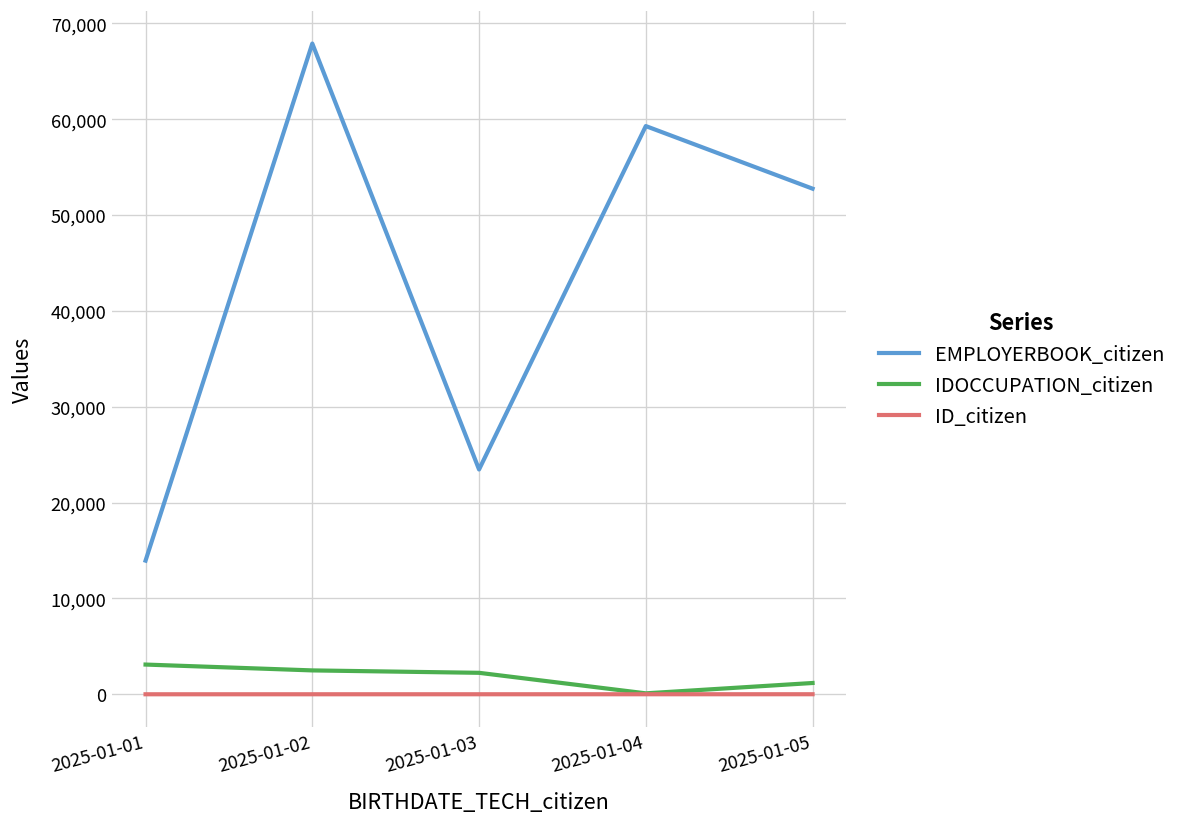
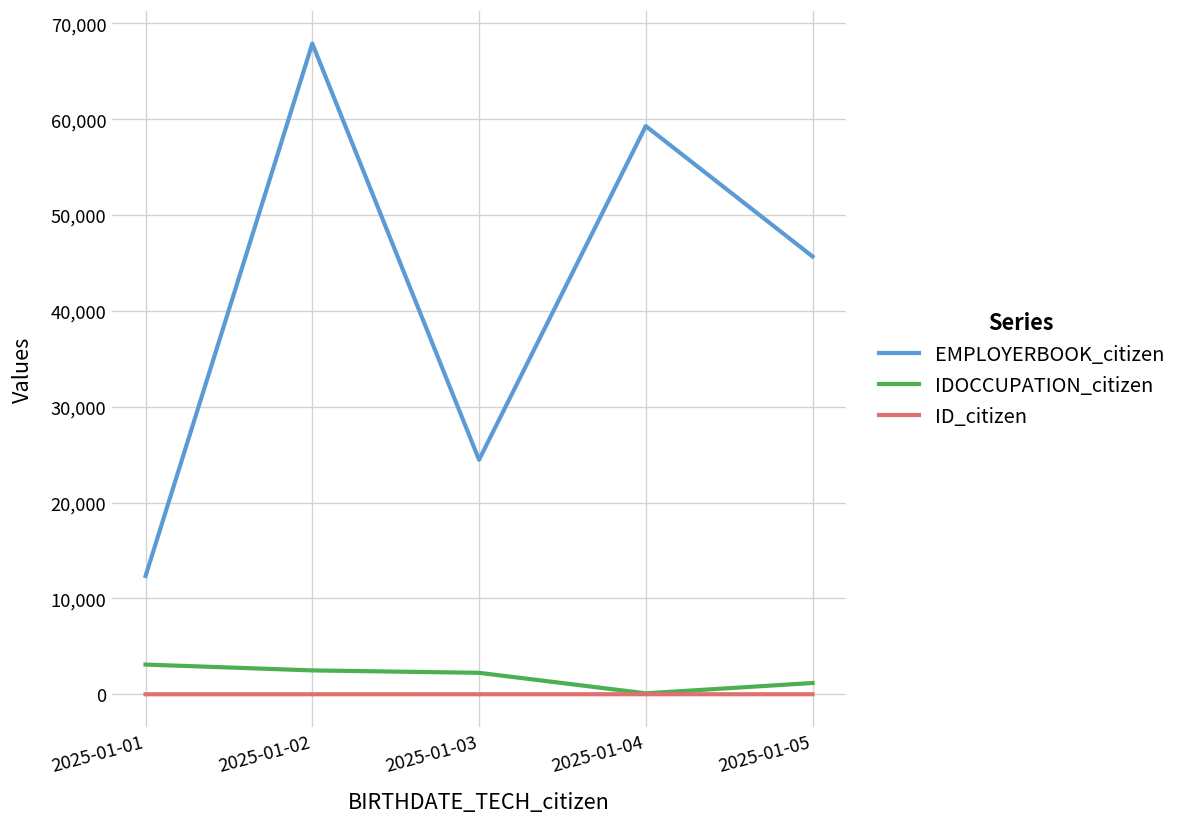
  {
    "EMPLOYERBOOK_citizen": {
-     "2025-01-01": "14,000",
+     "2025-01-01": "12,000",
      "2025-01-02": "68,000",
-     "2025-01-03": "23,000",
+     "2025-01-03": "24,000",
      "2025-01-04": "59,000",
-     "2025-01-05": "53,000"
+     "2025-01-05": "46,000"
    },
    "IDOCCUPATION_citizen": {
      "2025-01-01": "3,000",
      "2025-01-02": "2,000",
      "2025-01-03": "2,000",
      "2025-01-05": "1,000"
    },
    "ID_citizen": {
      "2025-01-01": "0",
      "2025-01-02": "0",
      "2025-01-03": "0",
      "2025-01-05": "0"
    }
  }
